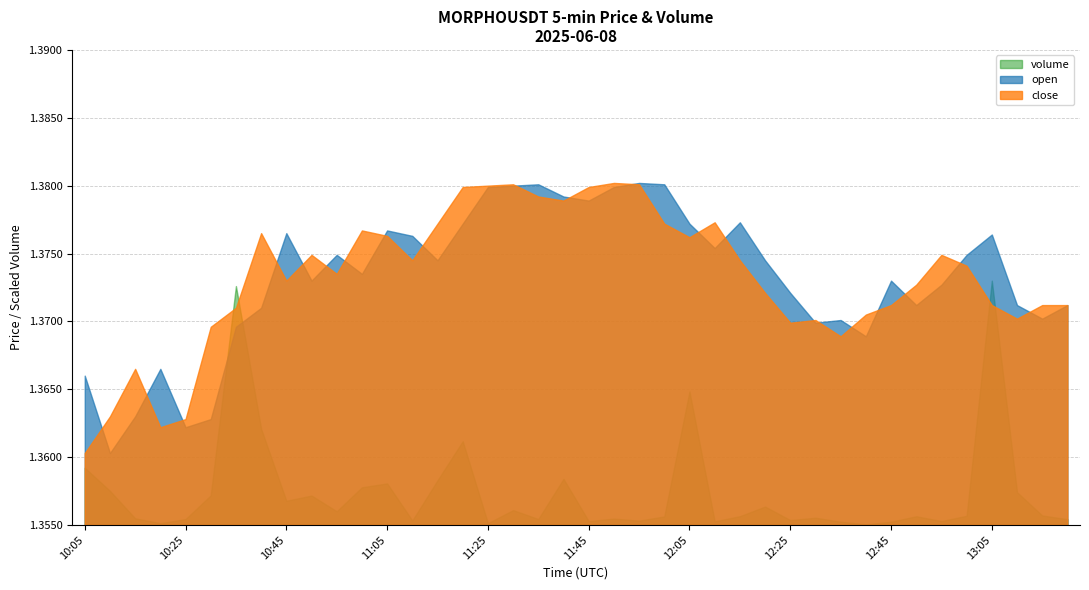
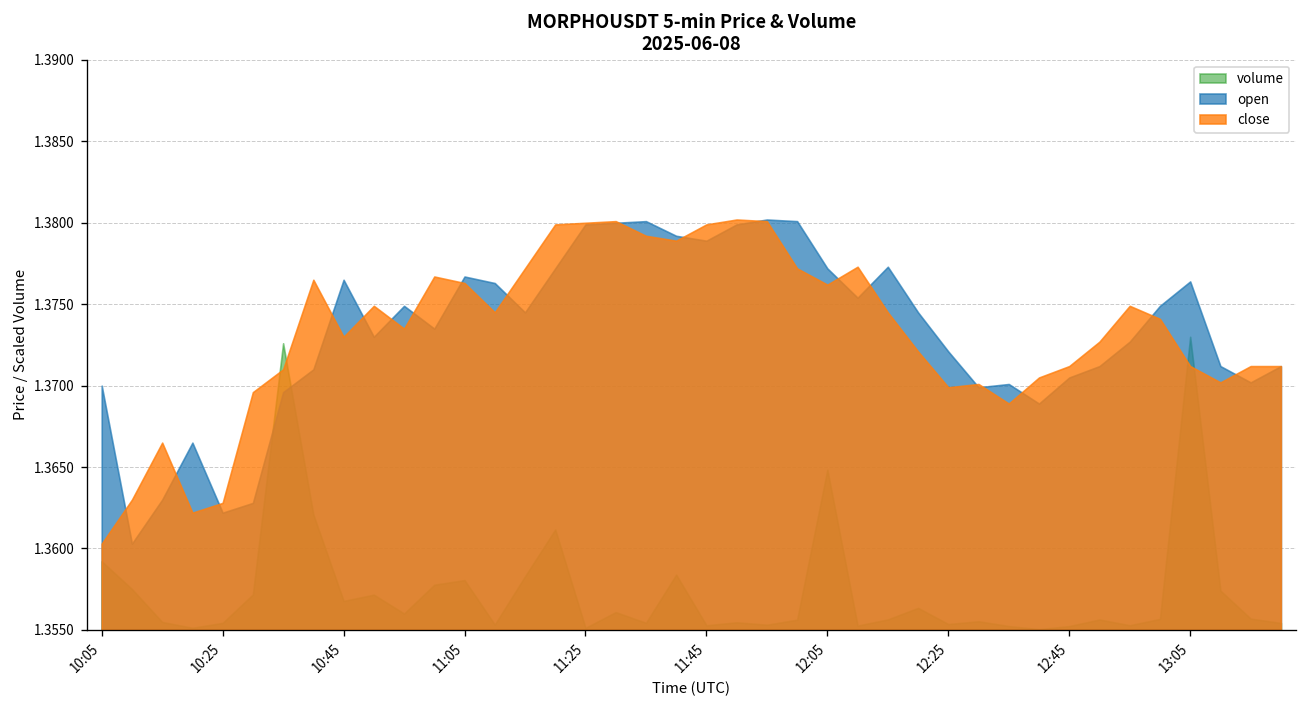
  {
    "volume": {
      "10:05": 1.3592,
      "10:25": 1.3554,
      "10:45": 1.3568,
      "11:05": 1.3581,
      "11:45": 1.3553,
      "12:05": 1.3648,
      "12:25": 1.3554,
      "12:45": 1.3552,
      "13:05": 1.3730
    },
    "open": {
-     "10:05": 1.366,
+     "10:05": 1.370,
      "10:25": 1.3622,
      "10:45": 1.3765,
      "11:05": 1.3767,
      "11:45": 1.3789,
      "12:05": 1.3772,
      "12:25": 1.3721,
-     "12:45": 1.3730,
+     "12:45": 1.3705,
      "13:05": 1.3764
    },
    "close": {
      "10:05": 1.3603,
      "10:25": 1.3628,
      "10:45": 1.3730,
      "11:05": 1.3763,
      "11:45": 1.3799,
      "12:05": 1.3762,
      "12:25": 1.3699,
      "12:45": 1.3712,
      "13:05": 1.3712
    }
  }
